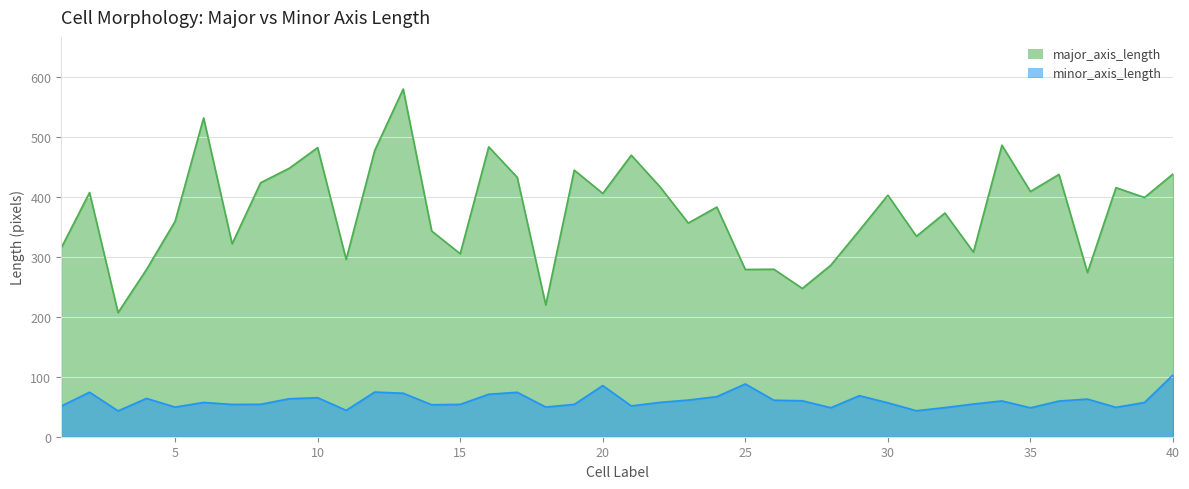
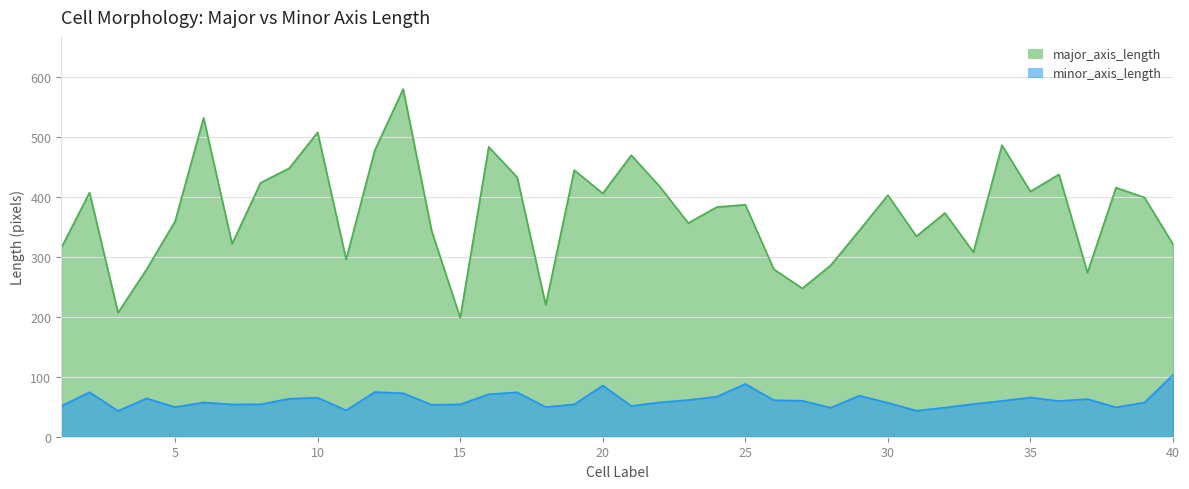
  {
    "major_axis_length": {
      "5": 360,
-     "10": 480,
-     "15": 310,
+     "10": 510,
+     "15": 200,
      "20": 410,
-     "25": 280,
+     "25": 390,
      "30": 400,
      "35": 410,
-     "40": 440
+     "40": 320
    },
    "minor_axis_length": {
      "5": 50,
      "10": 70,
      "15": 50,
      "20": 90,
      "25": 90,
      "30": 60,
-     "35": 50,
+     "35": 70,
      "40": 100
    }
  }
